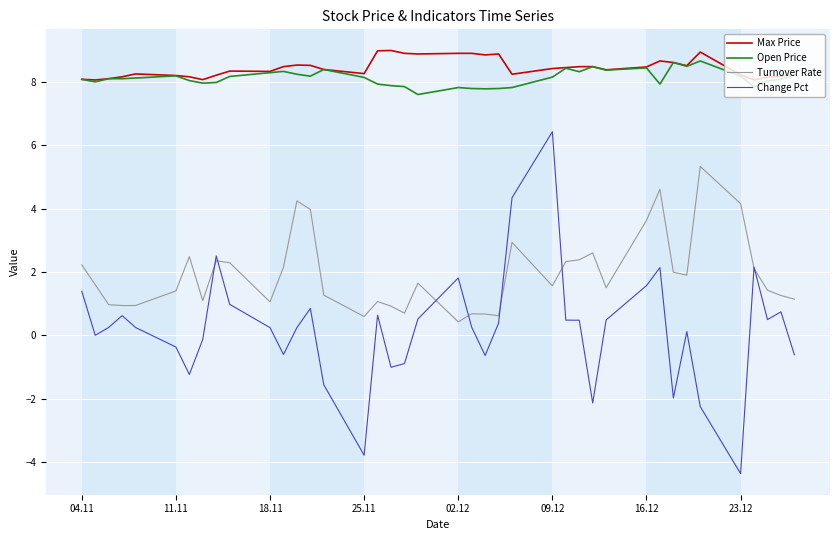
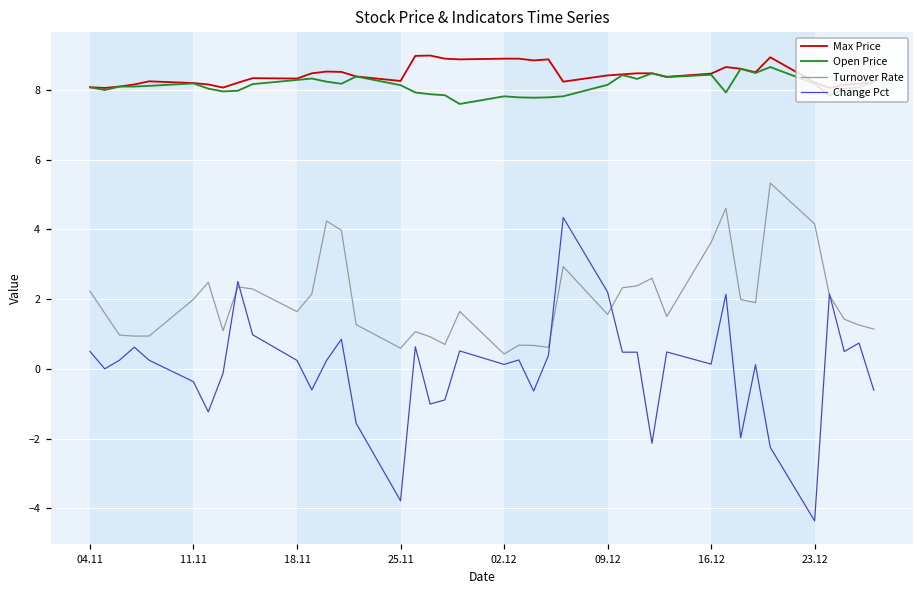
  {
    "Max Price": {
      "25.11": 8.3,
      "02.12": 8.9,
      "09.12": 8.4
    },
    "Open Price": {
      "25.11": 8.1,
      "02.12": 7.8,
      "09.12": 8.2
    },
    "Turnover Rate": {
      "04.11": 2.2,
-     "11.11": 1.4,
-     "18.11": 1.1,
+     "11.11": 2.0,
+     "18.11": 1.6,
      "25.11": 0.6,
      "02.12": 0.4,
      "09.12": 1.6,
      "16.12": 3.6,
      "23.12": 4.2
    },
    "Change Pct": {
-     "04.11": 1.4,
+     "04.11": 0.5,
      "11.11": -0.4,
      "18.11": 0.2,
      "25.11": -3.8,
-     "02.12": 1.8,
-     "09.12": 6.4,
-     "16.12": 1.6,
+     "02.12": 0.1,
+     "09.12": 2.2,
+     "16.12": 0.1,
      "23.12": -4.4
    }
  }
